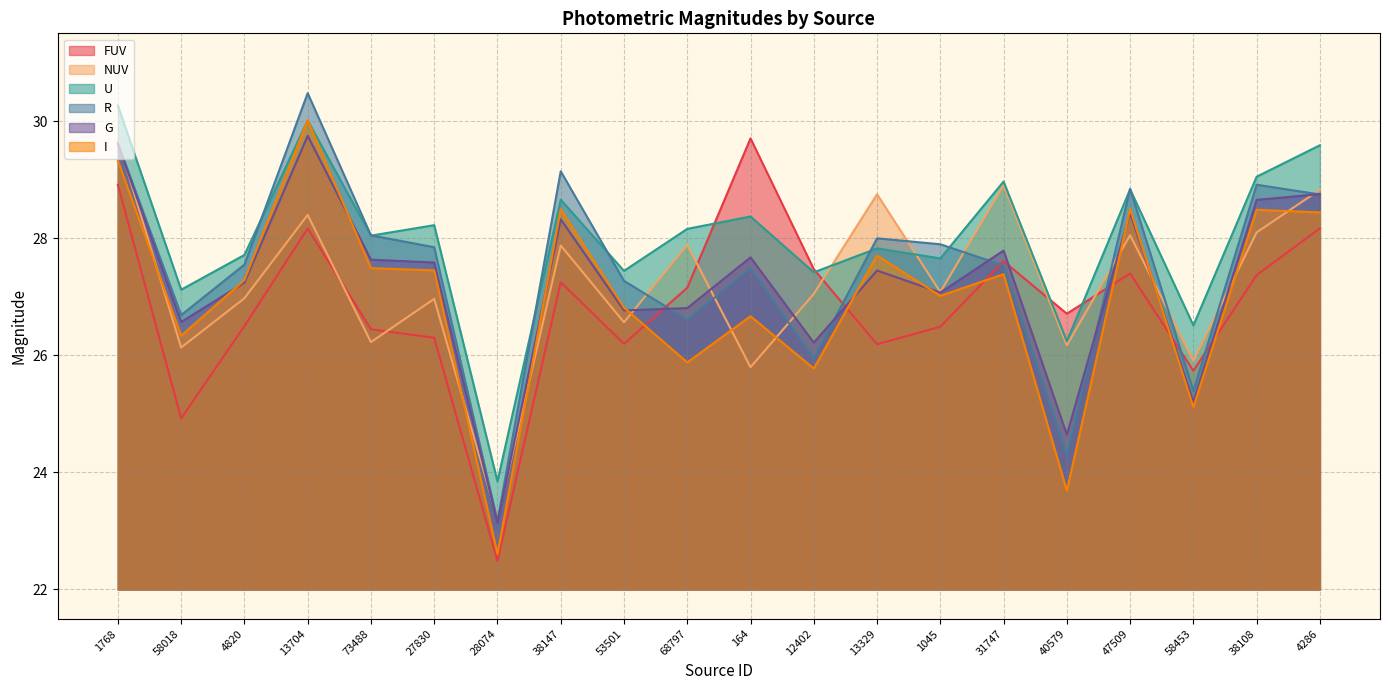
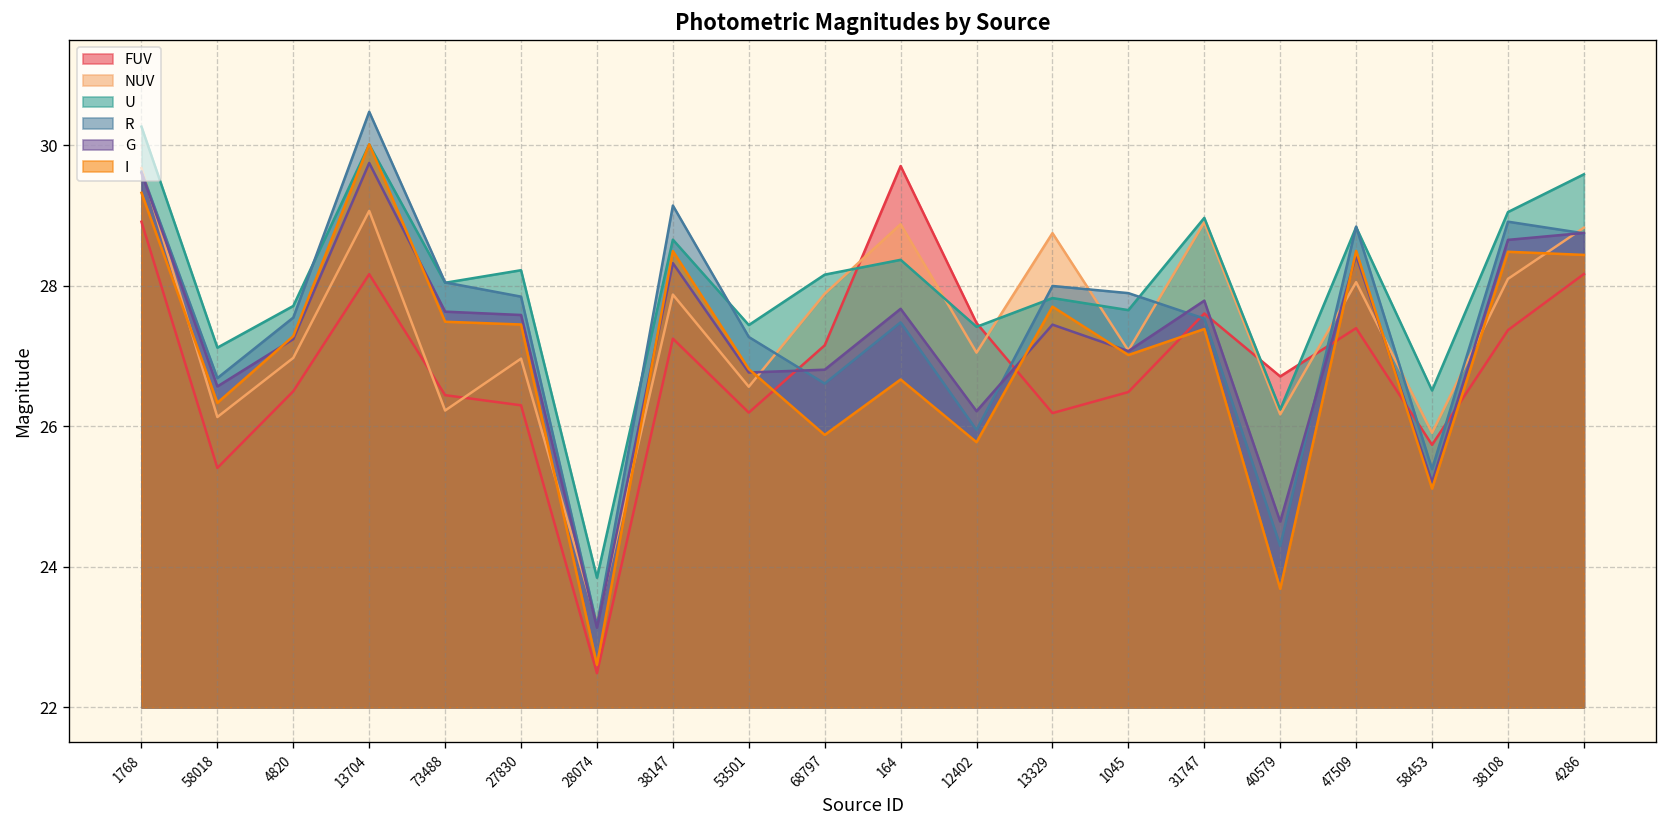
  {
    "FUV": {
      "1768": 28.9,
-     "58018": 24.9,
+     "58018": 25.4,
      "4820": 26.5,
      "13704": 28.2,
      "73488": 26.4,
      "27830": 26.3,
      "28074": 22.5,
      "38147": 27.2,
      "53501": 26.2,
      "68797": 27.2,
      "164": 29.7,
      "12402": 27.5,
      "13329": 26.2,
      "1045": 26.5,
      "31747": 27.6,
      "40579": 26.7,
      "47509": 27.4,
      "58453": 25.7,
      "38108": 27.4,
      "4286": 28.2
    },
    "NUV": {
      "58018": 26.1,
      "4820": 27.0,
-     "13704": 28.4,
+     "13704": 29.1,
      "73488": 26.2,
      "27830": 27.0,
      "38147": 27.9,
      "53501": 26.6,
      "68797": 27.9,
-     "164": 25.8,
+     "164": 28.9,
      "12402": 27.0,
      "13329": 28.8,
      "31747": 28.9,
      "40579": 26.2,
      "47509": 28.1,
      "58453": 25.9,
      "38108": 28.1,
      "4286": 28.8
    },
    "I": {
      "1768": 29.3,
      "58018": 26.3,
      "73488": 27.5,
      "27830": 27.5,
      "28074": 22.6,
      "38147": 28.5,
      "53501": 26.8,
      "68797": 25.9,
      "164": 26.7,
      "12402": 25.8,
      "13329": 27.7,
      "1045": 27.0,
      "31747": 27.4,
      "40579": 23.7,
      "47509": 28.5,
      "58453": 25.1,
      "38108": 28.5,
      "4286": 28.4
    }
  }
